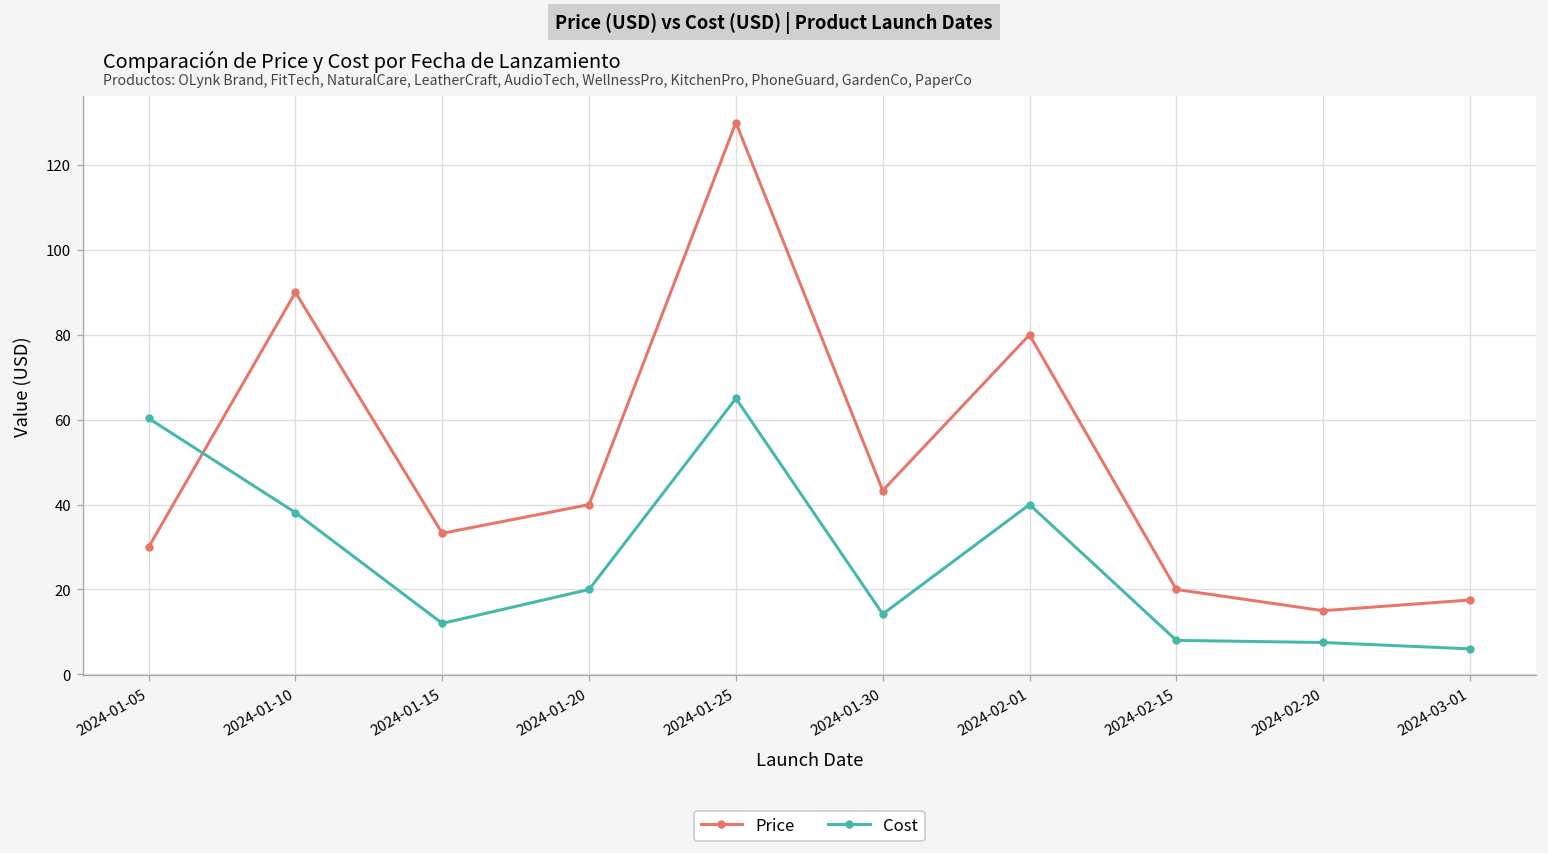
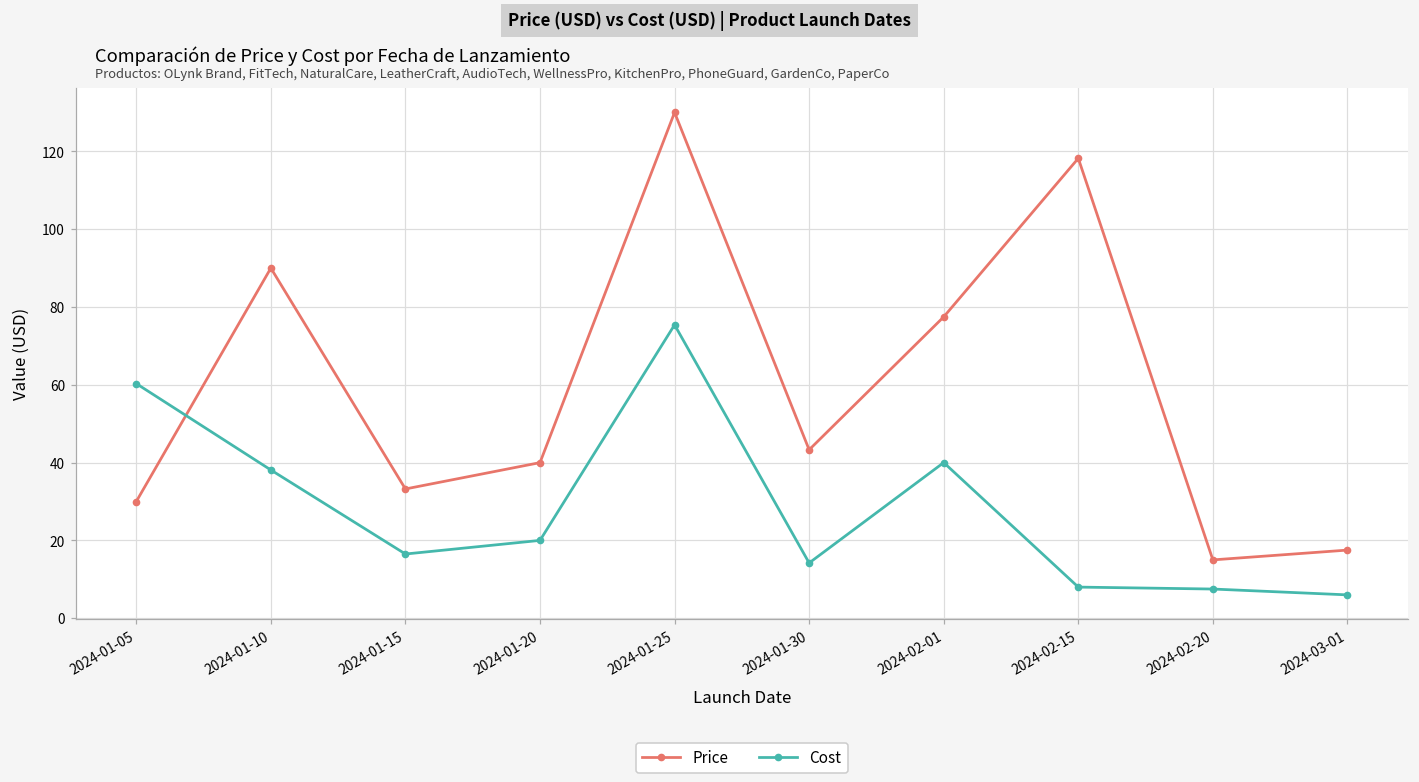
  {
    "Price": {
      "2024-01-05": 30,
      "2024-01-10": 90,
      "2024-01-15": 33,
      "2024-01-20": 40,
      "2024-01-25": 130,
      "2024-01-30": 43,
-     "2024-02-01": 80,
-     "2024-02-15": 20,
+     "2024-02-01": 77,
+     "2024-02-15": 118,
      "2024-02-20": 15,
      "2024-03-01": 18
    },
    "Cost": {
      "2024-01-05": 60,
      "2024-01-10": 38,
-     "2024-01-15": 12,
+     "2024-01-15": 17,
      "2024-01-20": 20,
-     "2024-01-25": 65,
+     "2024-01-25": 75,
      "2024-01-30": 14,
      "2024-02-01": 40,
      "2024-02-15": 8,
      "2024-02-20": 8,
      "2024-03-01": 6
    }
  }
